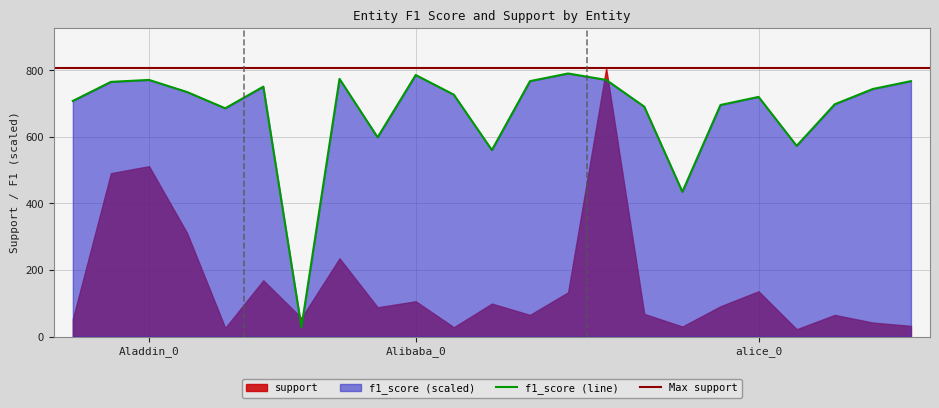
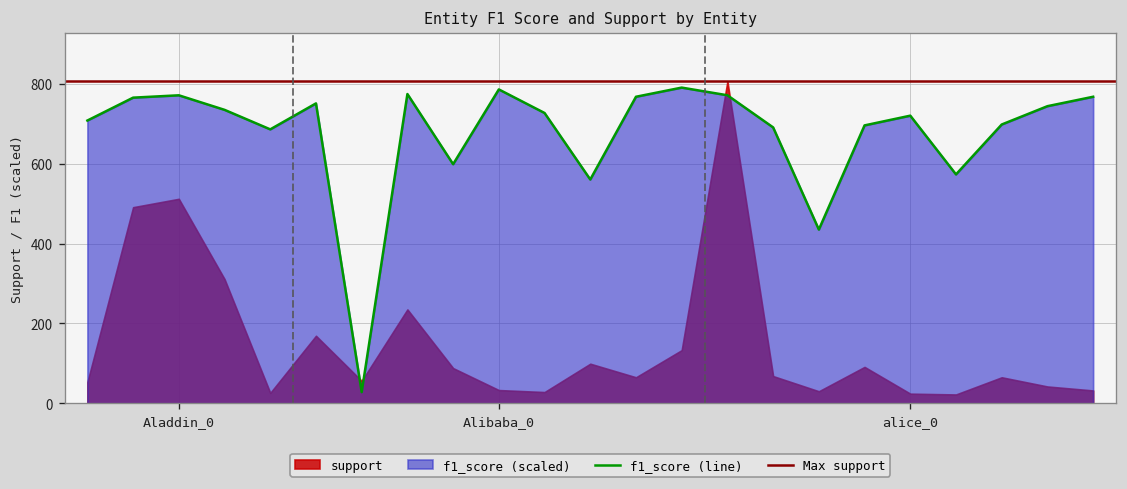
  {
    "support": {
      "Aladdin_0": 510,
-     "Alibaba_0": 110,
-     "alice_0": 140
+     "Alibaba_0": 30,
+     "alice_0": 20
    },
    "f1_score (scaled)": {
      "Aladdin_0": 770,
      "Alibaba_0": 790,
      "alice_0": 720
    }
  }
